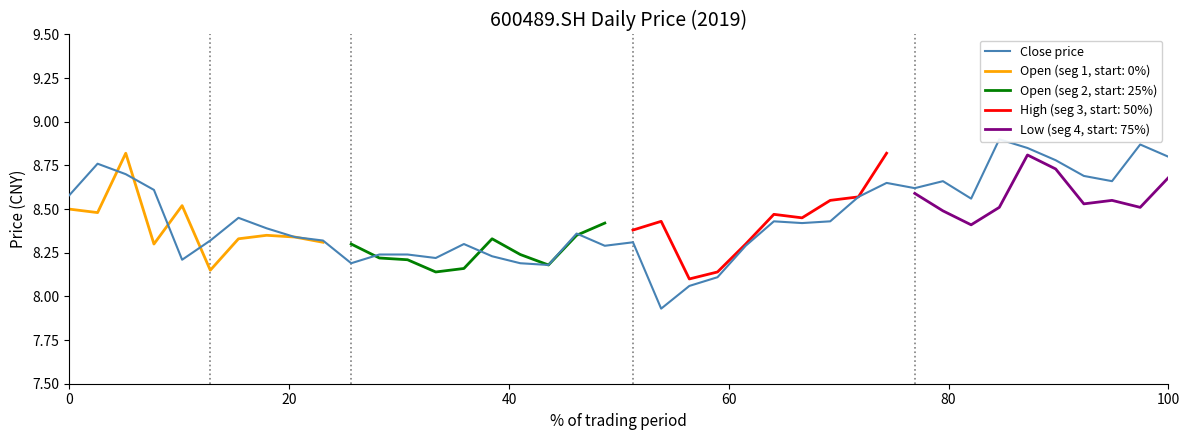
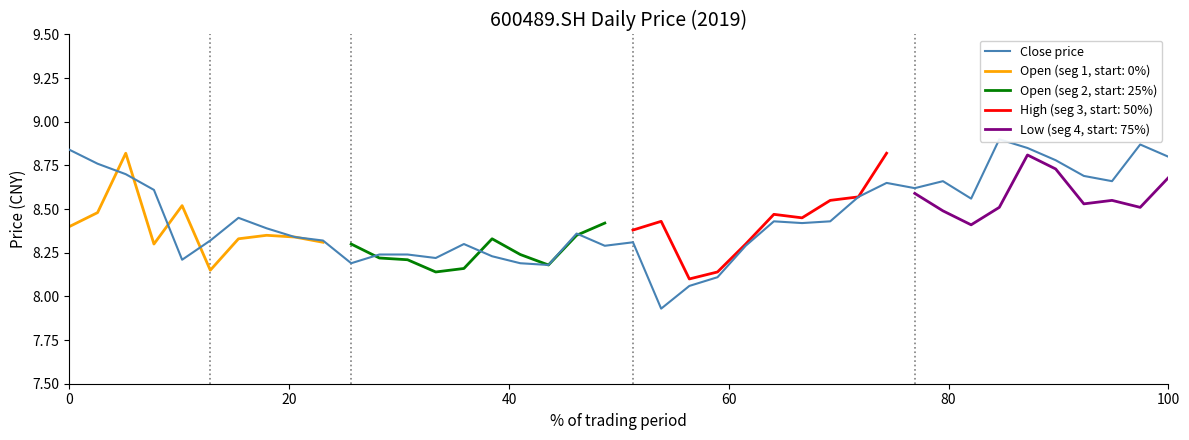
  {
    "Close price": {
-     "0": 8.58,
+     "0": 8.84,
      "100": 8.80
    },
    "Open (seg 1, start: 0%)": {
-     "0": 8.5
+     "0": 8.4
    },
    "Low (seg 4, start: 75%)": {
      "100": 8.68
    }
  }
